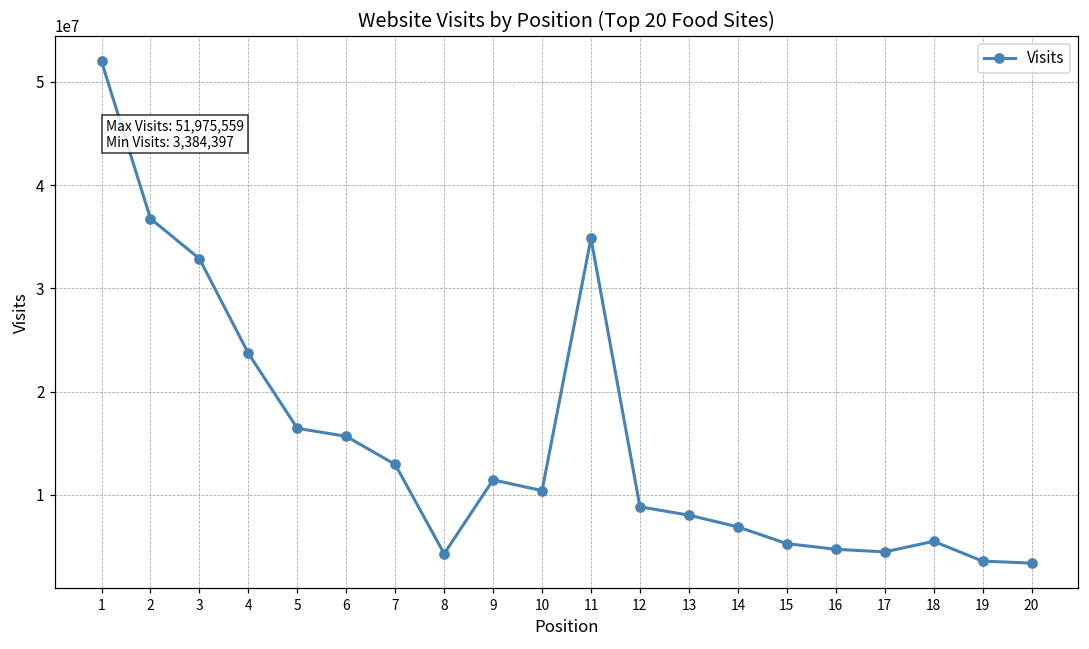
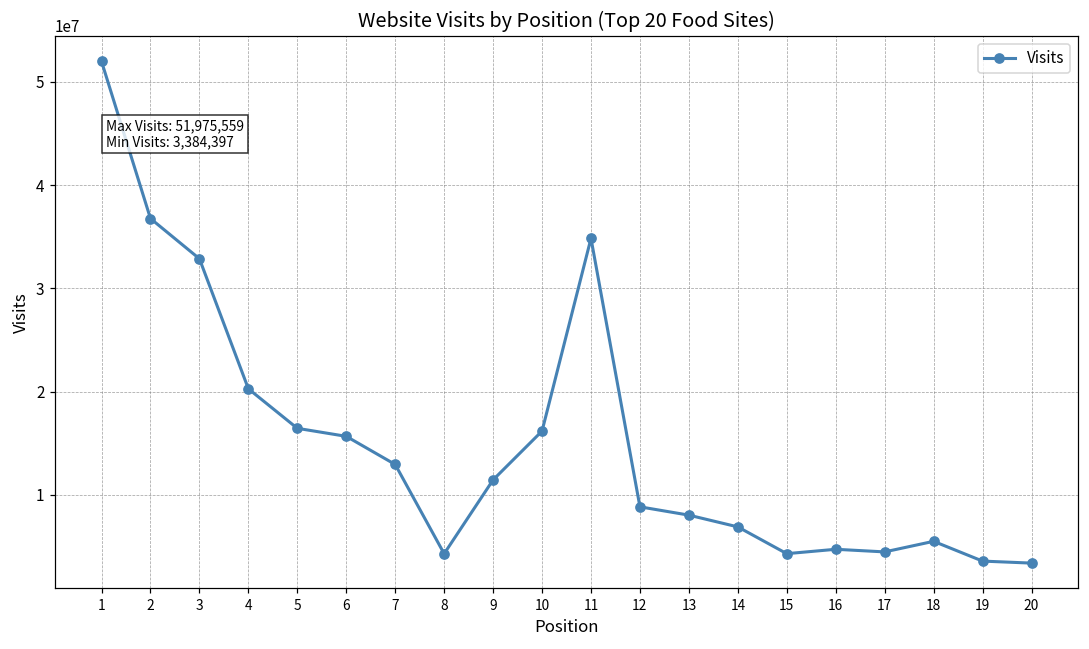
  {
    "1": 52000000,
    "2": 37000000,
    "3": 33000000,
-   "4": 24000000,
+   "4": 20000000,
    "5": 16000000,
    "6": 16000000,
    "7": 13000000,
    "8": 4000000,
    "9": 11000000,
-   "10": 10000000,
+   "10": 16000000,
    "11": 35000000,
    "12": 9000000,
    "13": 8000000,
    "14": 7000000,
-   "15": 5000000,
+   "15": 4000000,
    "16": 5000000,
    "17": 4000000,
    "18": 5000000,
    "19": 4000000,
    "20": 3000000
  }
